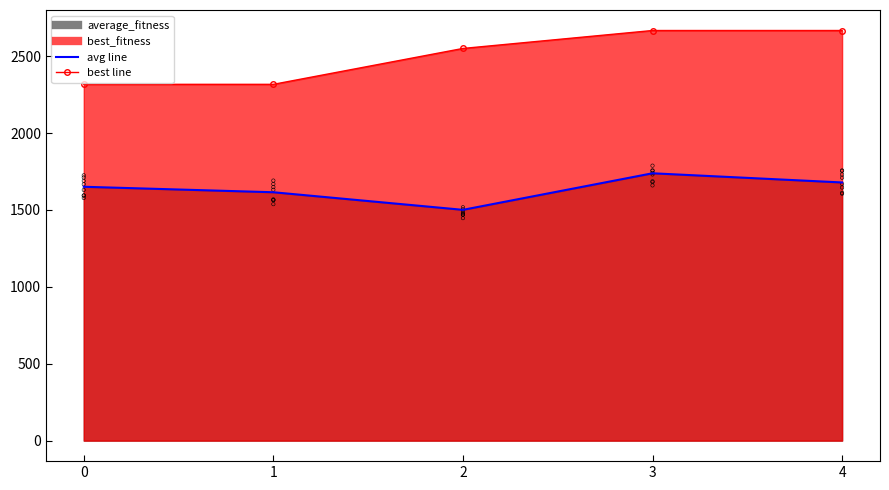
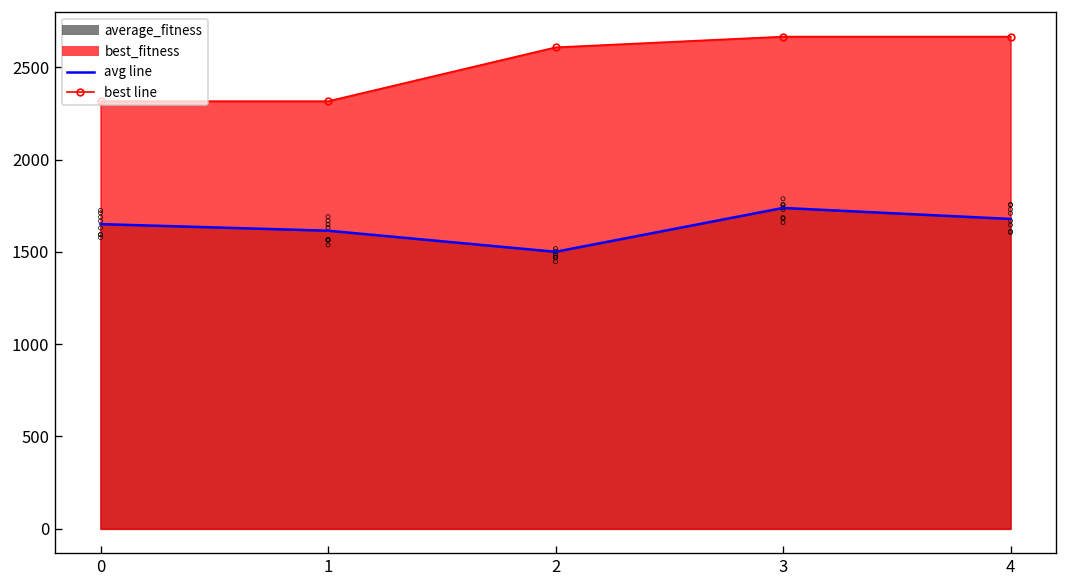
  {
    "best_fitness": {
      "0": 2320,
      "1": 2320,
-     "2": 2550,
+     "2": 2610,
      "3": 2670,
      "4": 2670
    }
  }
